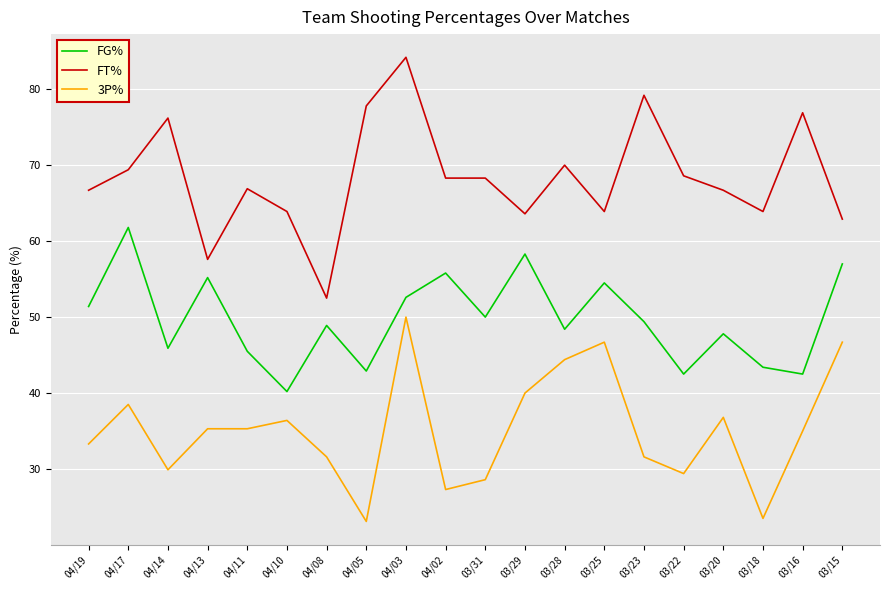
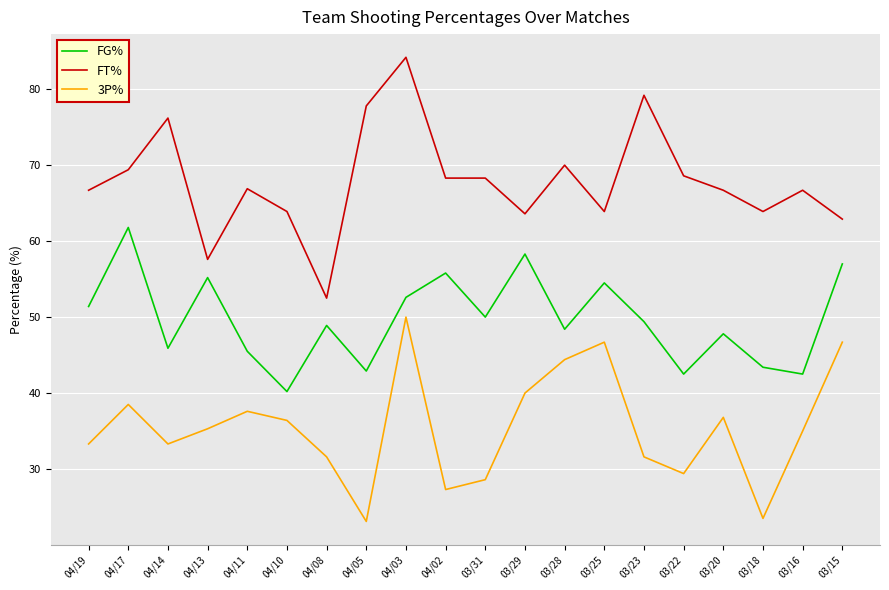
  {
    "FG%": {
      "04/19": 51,
      "04/17": 62,
      "04/14": 46,
      "04/13": 55,
      "04/11": 46,
      "04/10": 40,
      "04/08": 49,
      "04/05": 43,
      "04/03": 53,
      "04/02": 56,
      "03/31": 50,
      "03/29": 58,
      "03/28": 48,
      "03/25": 55,
      "03/23": 49,
      "03/22": 43,
      "03/20": 48,
      "03/18": 43,
      "03/16": 43,
      "03/15": 57
    },
    "FT%": {
      "04/19": 67,
      "04/17": 69,
      "04/14": 76,
      "04/13": 58,
      "04/11": 67,
      "04/10": 64,
      "04/08": 53,
      "04/05": 78,
      "04/03": 84,
      "04/02": 68,
      "03/31": 68,
      "03/29": 64,
      "03/28": 70,
      "03/25": 64,
      "03/23": 79,
      "03/22": 69,
      "03/20": 67,
      "03/18": 64,
-     "03/16": 77,
+     "03/16": 67,
      "03/15": 63
    },
    "3P%": {
      "04/19": 33,
      "04/17": 39,
-     "04/14": 30,
+     "04/14": 33,
      "04/13": 35,
-     "04/11": 35,
+     "04/11": 38,
      "04/10": 36,
      "04/08": 32,
      "04/05": 23,
      "04/03": 50,
      "04/02": 27,
      "03/31": 29,
      "03/29": 40,
      "03/28": 44,
      "03/25": 47,
      "03/23": 32,
      "03/22": 29,
      "03/20": 37,
      "03/18": 24,
      "03/16": 35,
      "03/15": 47
    }
  }
